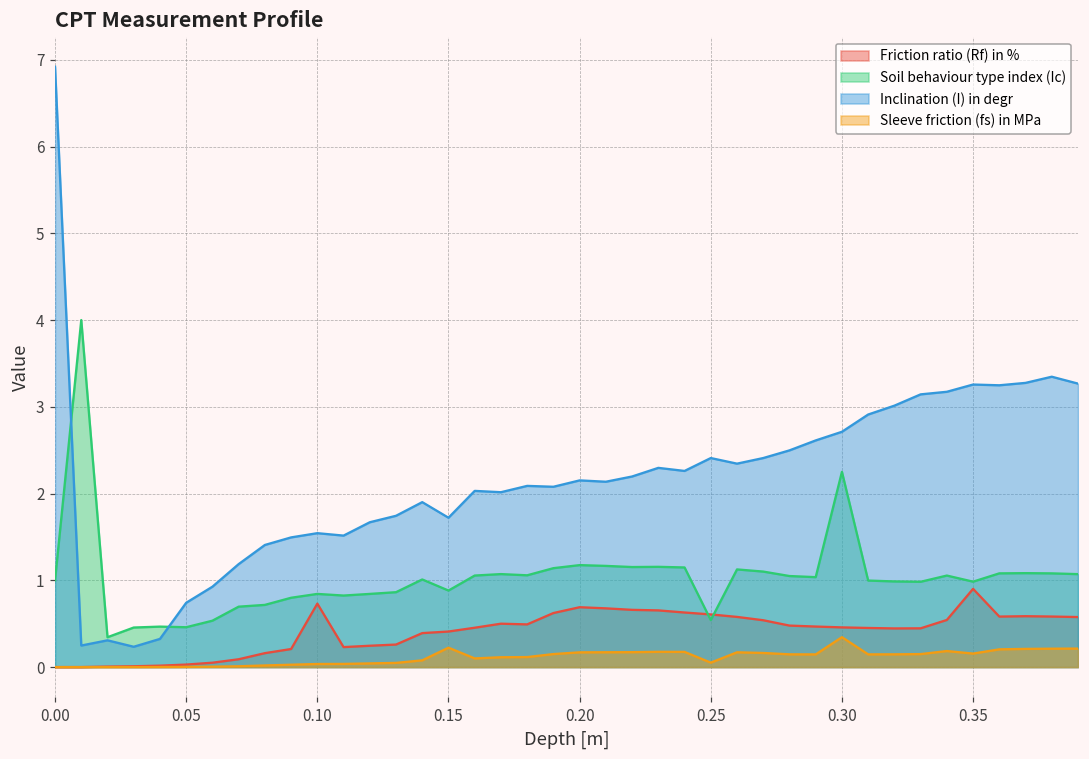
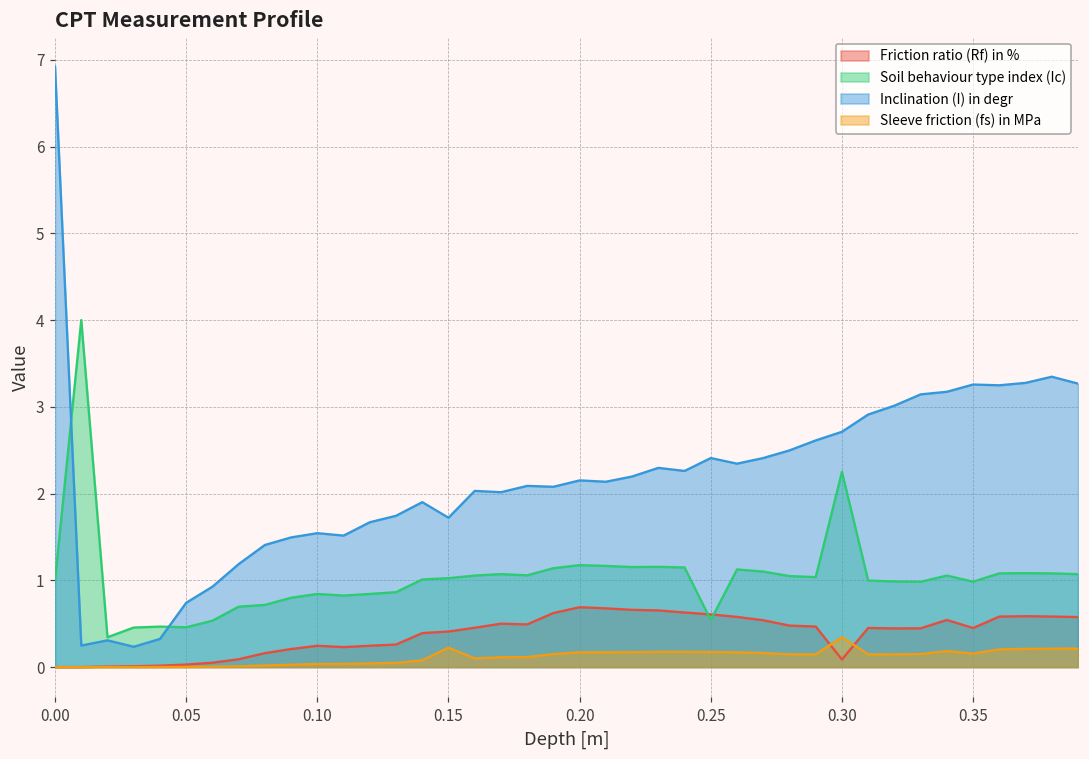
  {
    "Friction ratio (Rf) in %": {
-     "0.10": 0.7,
+     "0.10": 0.2,
      "0.15": 0.4,
      "0.20": 0.7,
      "0.25": 0.6,
-     "0.30": 0.5,
-     "0.35": 0.9
+     "0.30": 0.1,
+     "0.35": 0.5
    },
    "Soil behaviour type index (Ic)": {
      "0.00": 1.0,
      "0.05": 0.5,
      "0.10": 0.8,
-     "0.15": 0.9,
+     "0.15": 1.0,
      "0.20": 1.2,
      "0.25": 0.5,
      "0.30": 2.3,
      "0.35": 1.0
    },
    "Inclination (I) in degr": {
      "0.00": 6.9,
      "0.05": 0.7,
      "0.10": 1.5,
      "0.15": 1.7,
      "0.20": 2.2,
      "0.25": 2.4,
      "0.30": 2.7,
      "0.35": 3.3
    },
    "Sleeve friction (fs) in MPa": {
      "0.10": 0.0,
      "0.15": 0.2,
      "0.20": 0.2,
-     "0.25": 0.1,
+     "0.25": 0.2,
      "0.30": 0.3,
      "0.35": 0.2
    }
  }
